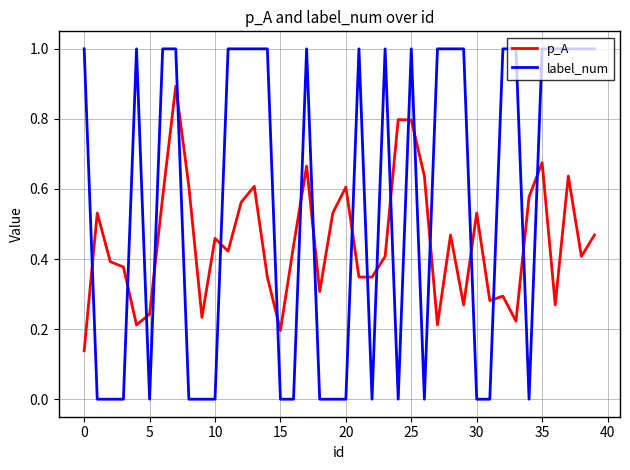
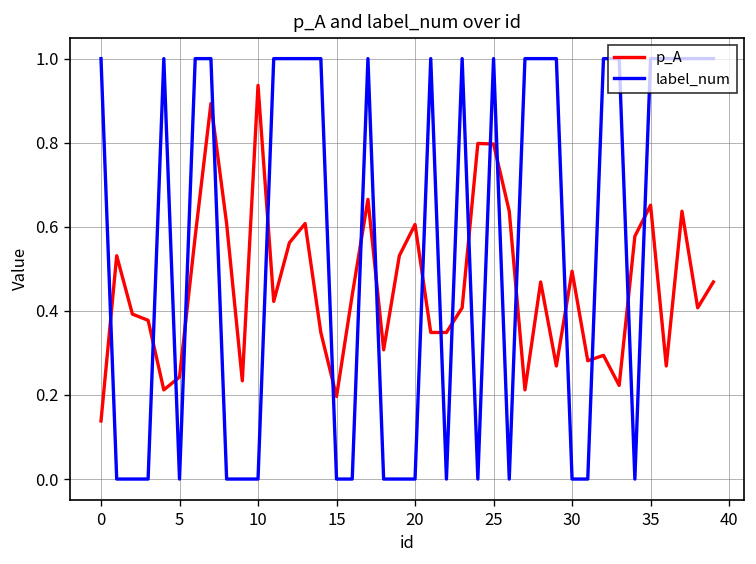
  {
    "p_A": {
      "0": 0.14,
      "5": 0.24,
-     "10": 0.46,
+     "10": 0.94,
      "15": 0.20,
      "20": 0.61,
      "25": 0.80,
-     "30": 0.53,
-     "35": 0.68
+     "30": 0.49,
+     "35": 0.65
    },
    "label_num": {
      "0": 1.00,
      "5": 0.00,
      "10": 0.00,
      "15": 0.00,
      "20": 0.00,
      "25": 1.00,
      "30": 0.00
    }
  }
